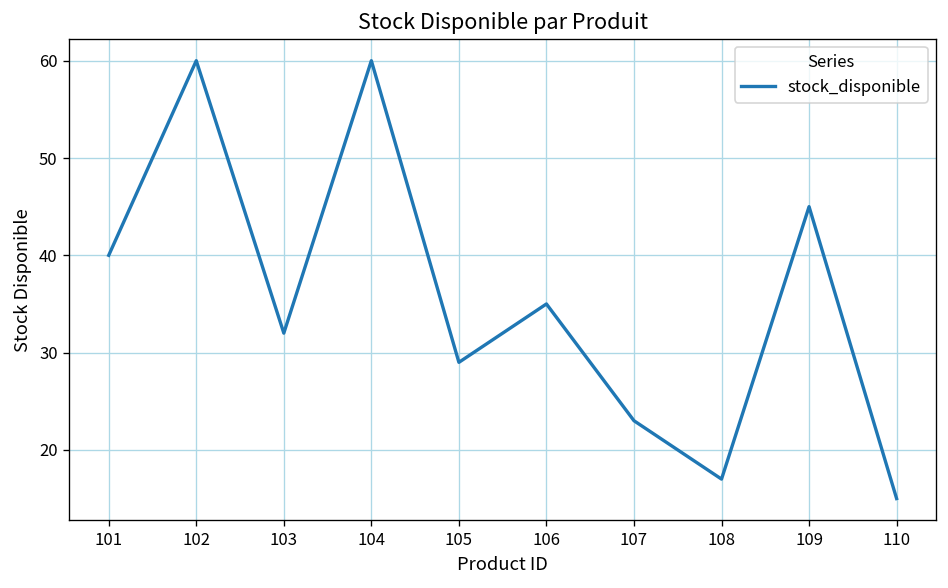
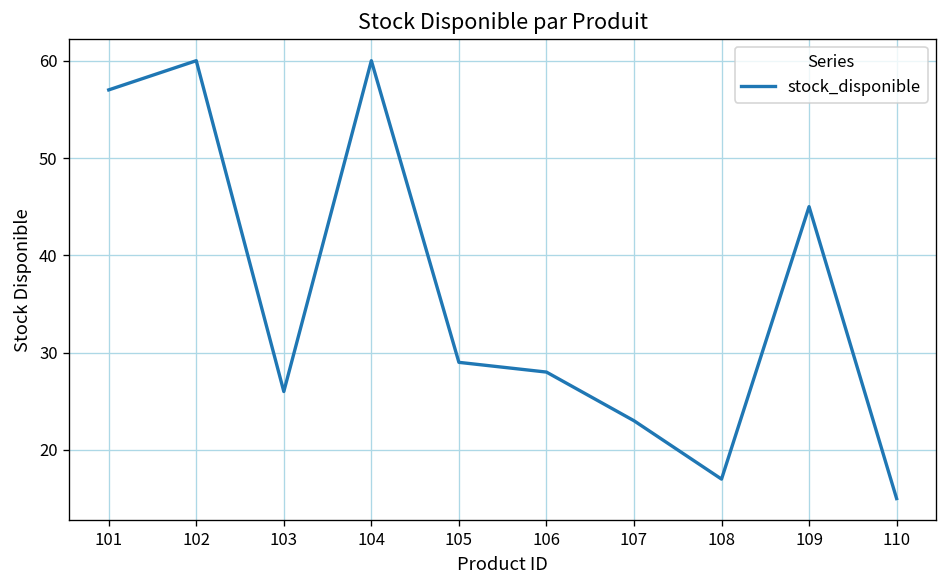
  {
-   "101": 40,
+   "101": 57,
    "102": 60,
-   "103": 32,
+   "103": 26,
    "104": 60,
    "105": 29,
-   "106": 35,
+   "106": 28,
    "107": 23,
    "108": 17,
    "109": 45,
    "110": 15
  }
